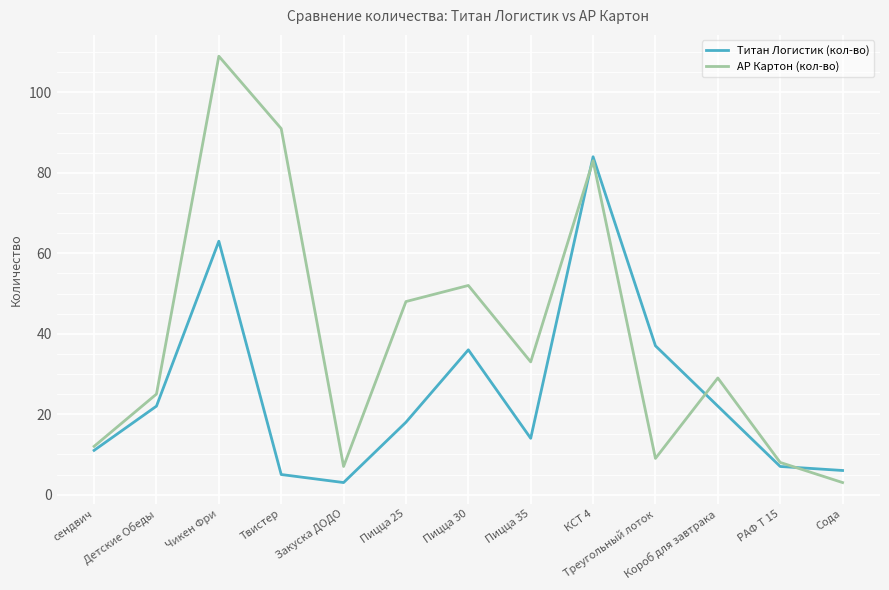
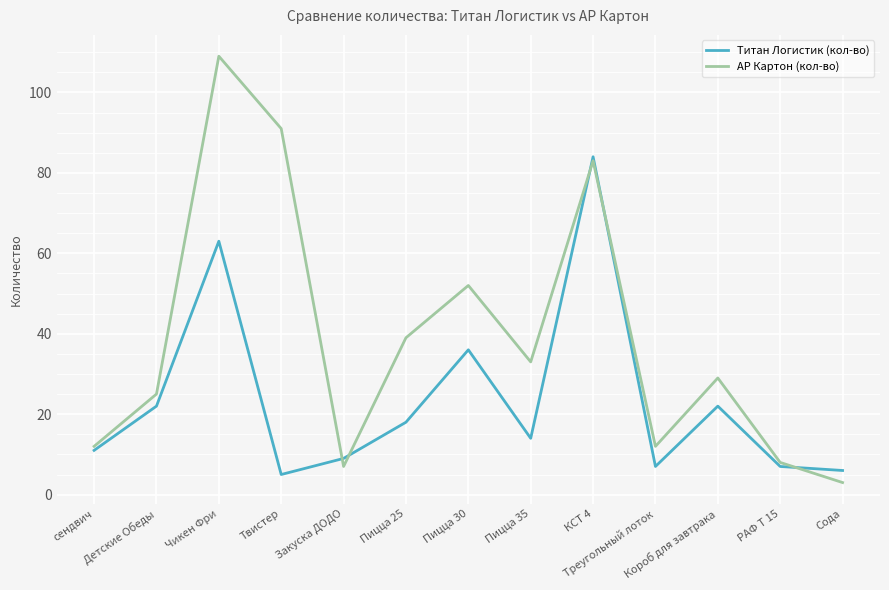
  {
    "Титан Логистик (кол-во)": {
      "сендвич": 11,
      "Детские Обеды": 22,
      "Чикен Фри": 63,
      "Твистер": 5,
-     "Закуска ДОДО": 3,
+     "Закуска ДОДО": 9,
      "Пицца 25": 18,
      "Пицца 30": 36,
      "Пицца 35": 14,
      "КСТ 4": 84,
-     "Треугольный лоток": 37,
+     "Треугольный лоток": 7,
      "Короб для завтрака": 22,
      "РАФ Т 15": 7,
      "Сода": 6
    },
    "АР Картон (кол-во)": {
      "сендвич": 12,
      "Детские Обеды": 25,
      "Чикен Фри": 109,
      "Твистер": 91,
      "Закуска ДОДО": 7,
-     "Пицца 25": 48,
+     "Пицца 25": 39,
      "Пицца 30": 52,
      "Пицца 35": 33,
      "КСТ 4": 83,
-     "Треугольный лоток": 9,
+     "Треугольный лоток": 12,
      "Короб для завтрака": 29,
      "РАФ Т 15": 8,
      "Сода": 3
    }
  }
